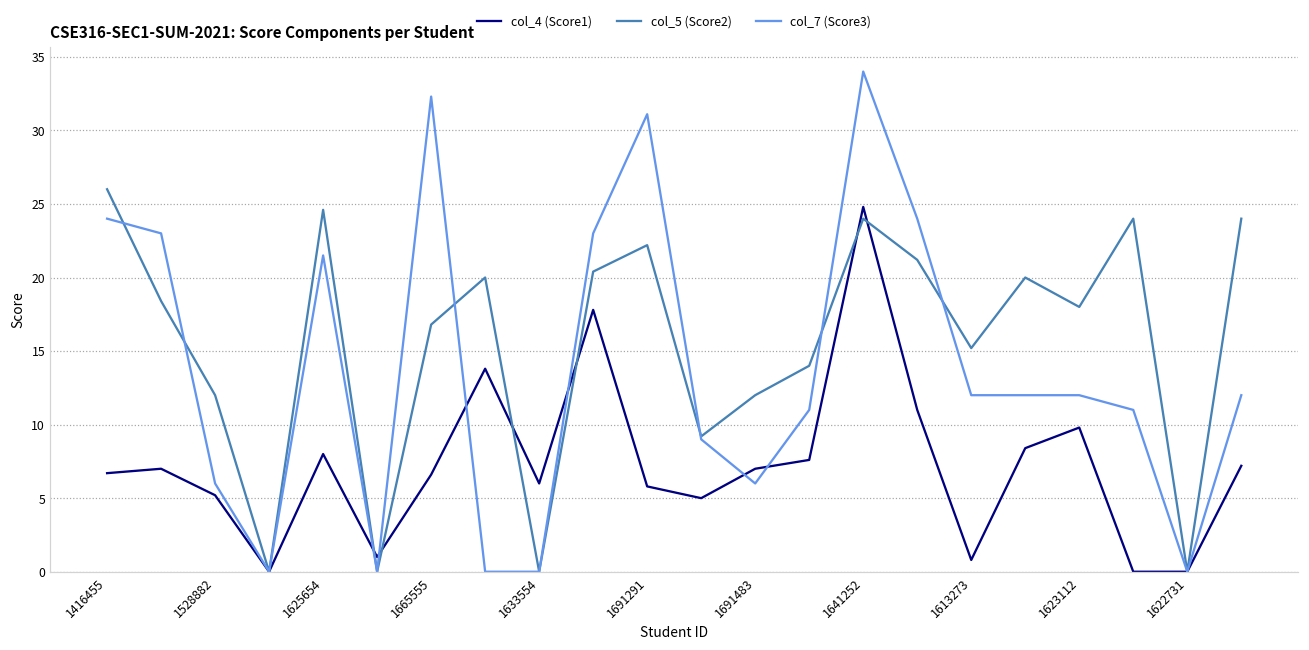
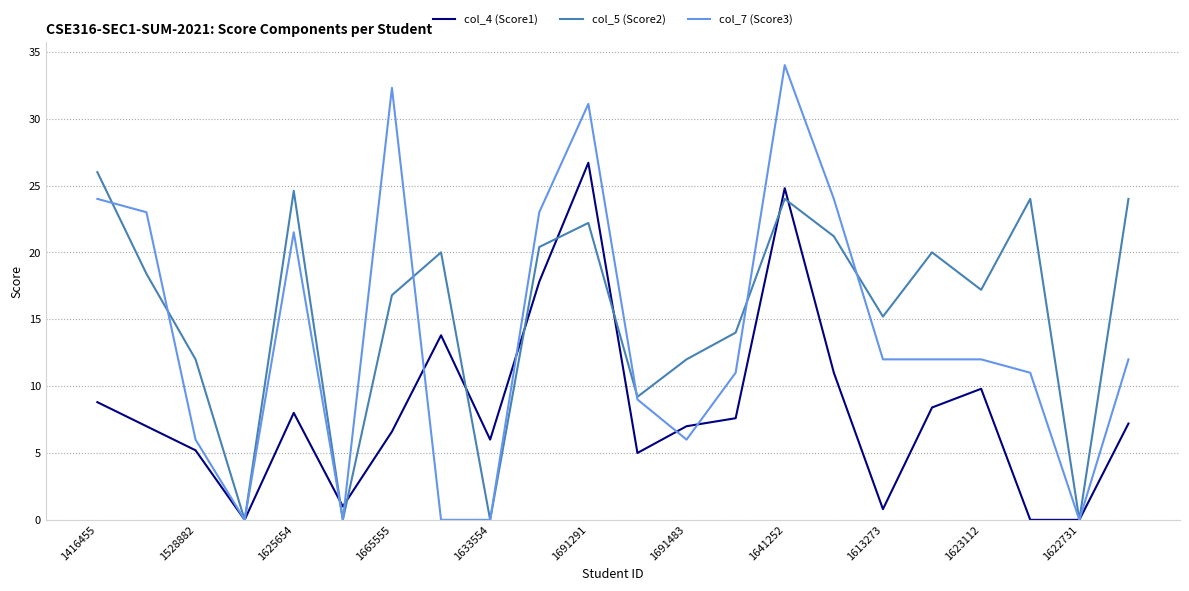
  {
    "col_4 (Score1)": {
-     "1416455": 6.7,
+     "1416455": 8.8,
      "1528882": 5.2,
      "1625654": 8.0,
      "1665555": 6.6,
      "1633554": 6.0,
-     "1691291": 5.8,
+     "1691291": 26.7,
      "1691483": 7.0,
      "1641252": 24.8,
      "1613273": 0.8,
      "1623112": 9.8
    },
    "col_5 (Score2)": {
      "1416455": 26.0,
      "1528882": 12.0,
      "1625654": 24.6,
      "1665555": 16.8,
      "1691291": 22.2,
      "1691483": 12.0,
      "1641252": 24.0,
      "1613273": 15.2,
-     "1623112": 18.0
+     "1623112": 17.2
    },
    "col_7 (Score3)": {
      "1416455": 24.0,
      "1528882": 6.0,
      "1625654": 21.5,
      "1665555": 32.3,
      "1691291": 31.1,
      "1691483": 6.0,
      "1641252": 34.0,
      "1613273": 12.0,
      "1623112": 12.0
    }
  }
